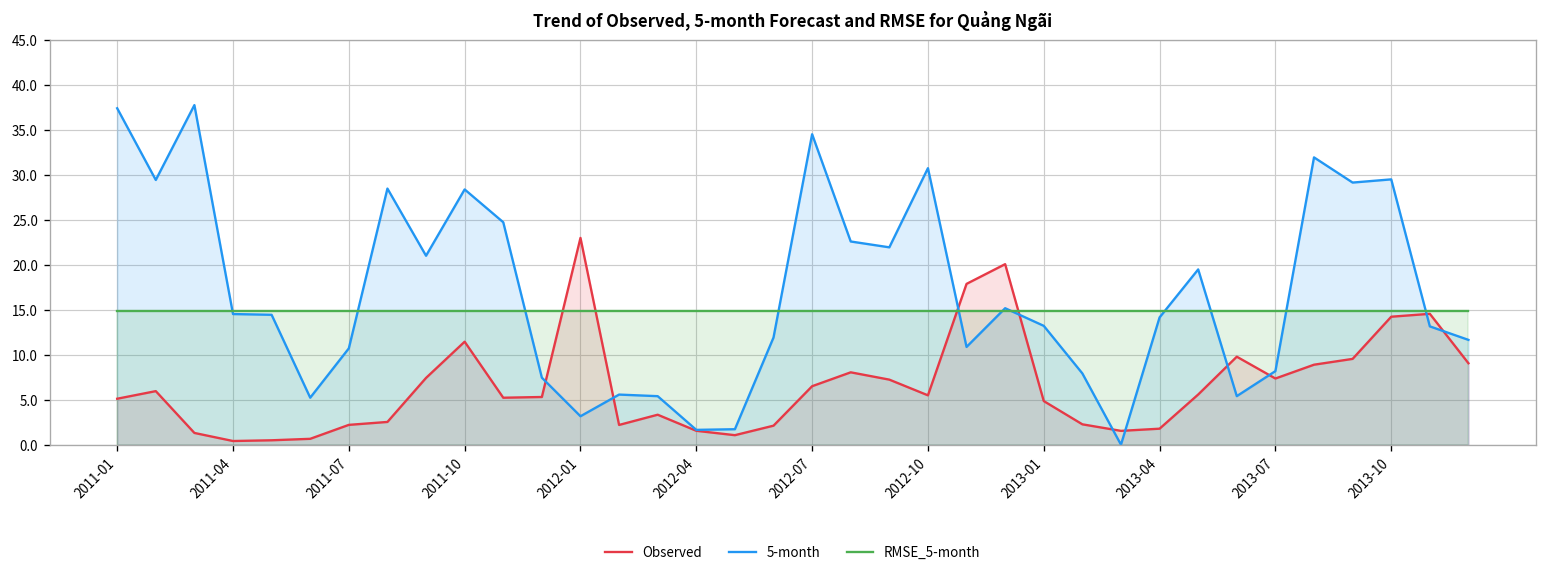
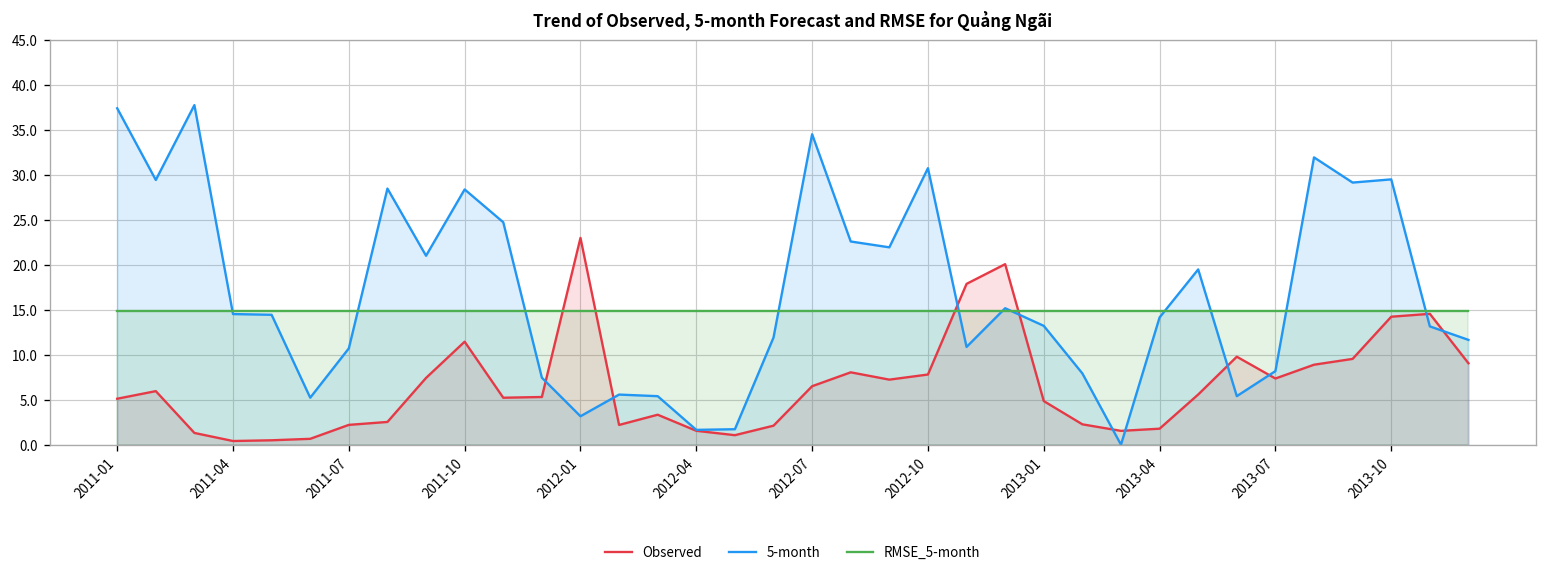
  {
    "Observed": {
      "2011-01": 5,
      "2011-04": 0,
      "2011-07": 2,
      "2011-10": 11,
      "2012-01": 23,
      "2012-07": 7,
-     "2012-10": 5,
+     "2012-10": 8,
      "2013-01": 5,
      "2013-04": 2,
      "2013-07": 7,
      "2013-10": 14
    },
    "5-month": {
      "2011-01": 37,
      "2011-07": 11,
      "2011-10": 28,
      "2012-01": 3,
      "2012-07": 35,
      "2012-10": 31,
      "2013-01": 13,
      "2013-04": 14,
      "2013-07": 8,
      "2013-10": 30
    },
    "RMSE_5-month": {
      "2011-01": 15,
      "2011-07": 15,
      "2011-10": 15,
      "2012-01": 15,
      "2012-04": 15,
      "2012-07": 15,
      "2012-10": 15,
      "2013-01": 15,
      "2013-04": 15,
      "2013-07": 15,
      "2013-10": 15
    }
  }
